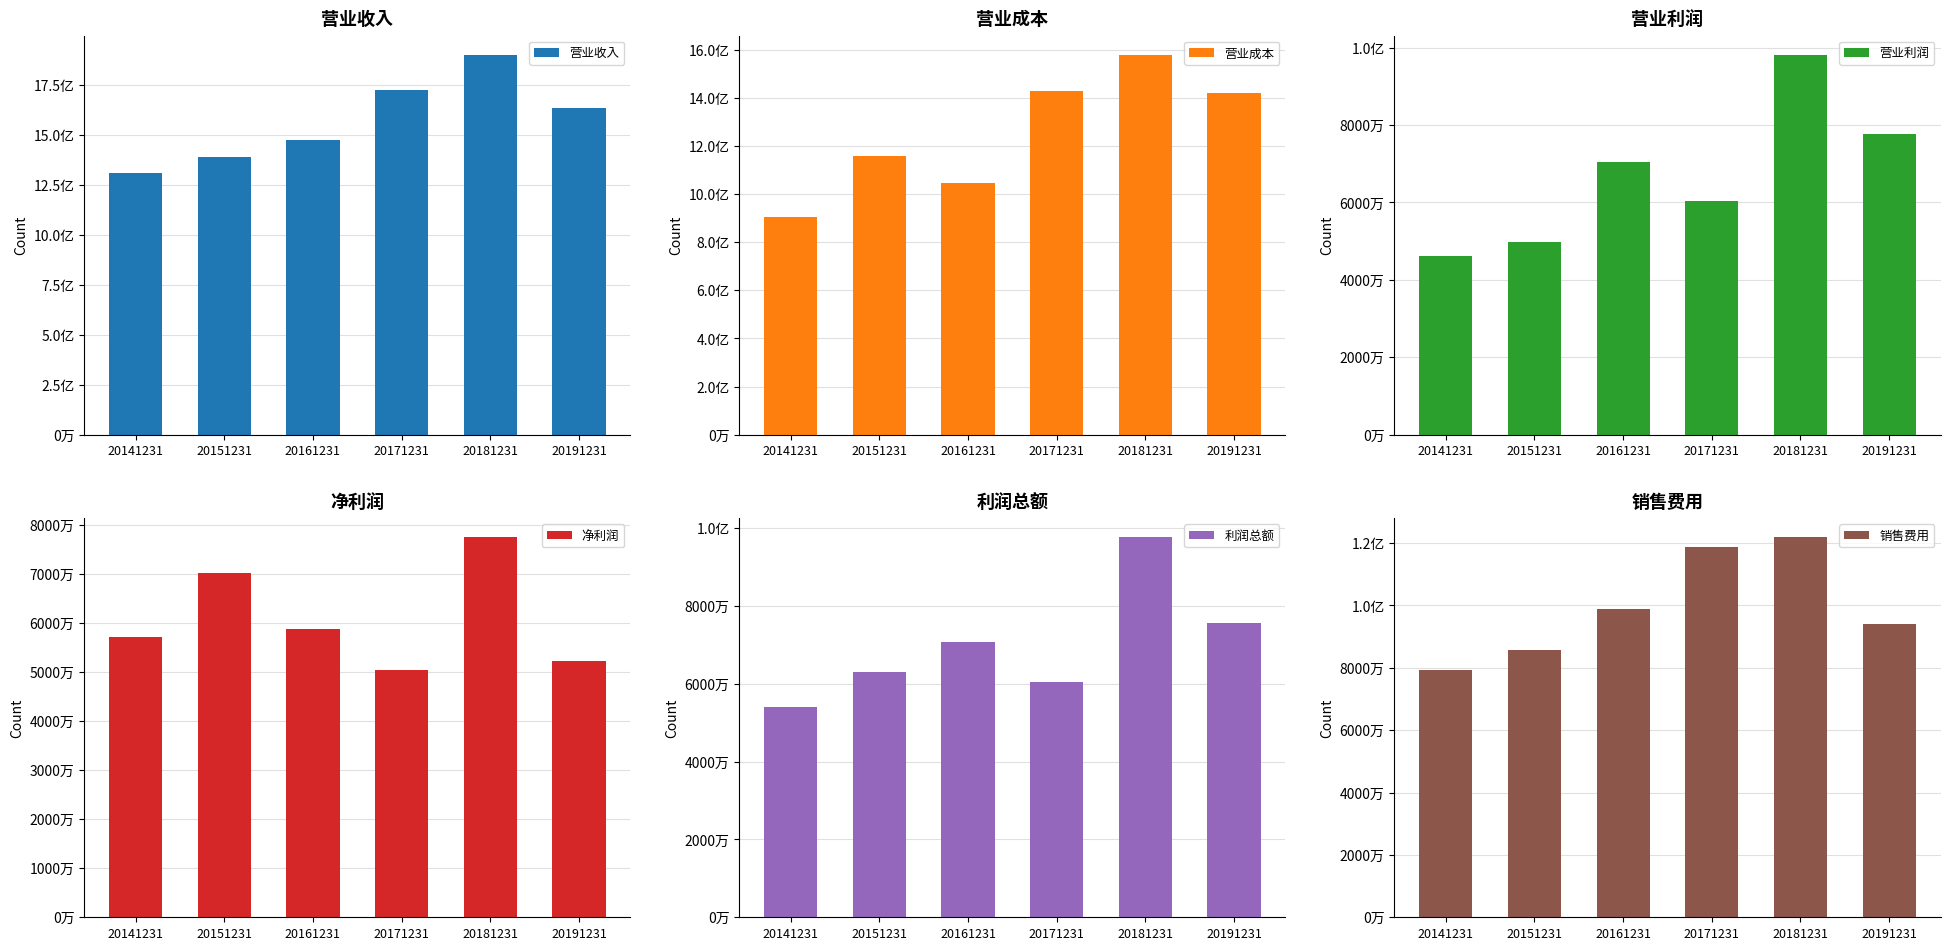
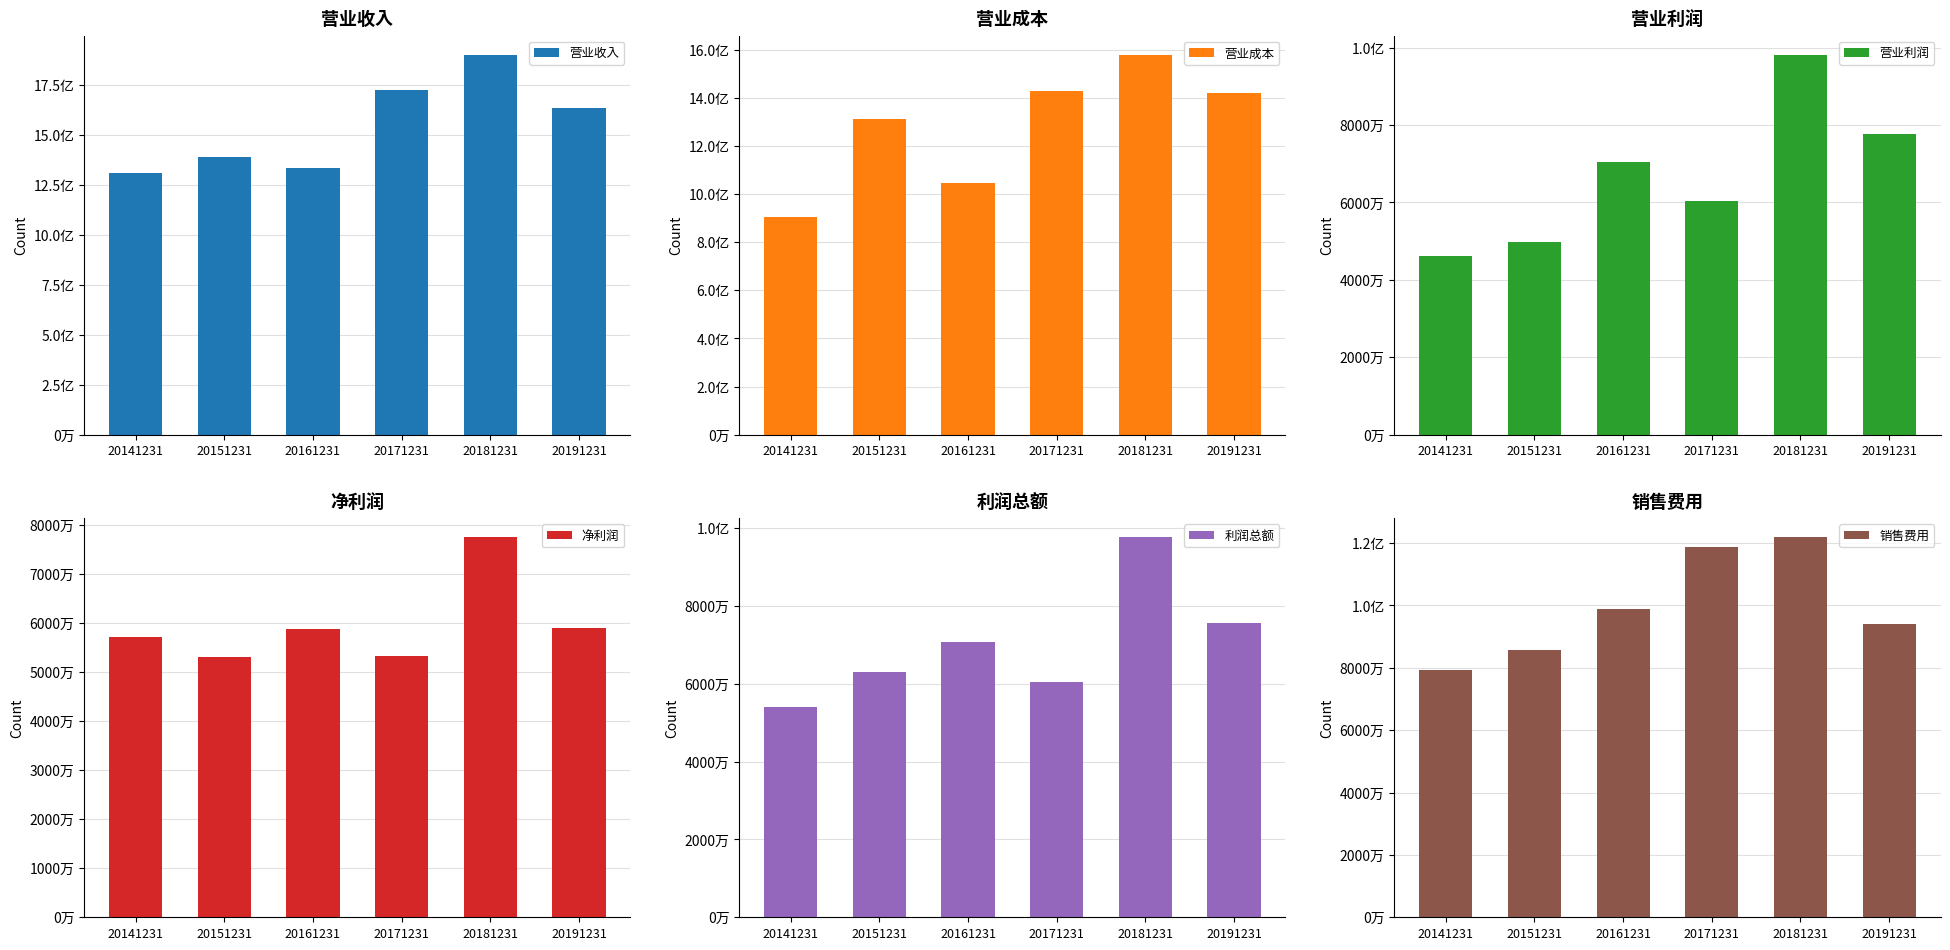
  {
    "营业收入": {
      "20141231": "13.1亿",
      "20151231": "13.9亿",
-     "20161231": "14.7亿",
+     "20161231": "13.3亿",
      "20171231": "17.2亿",
      "20181231": "19.0亿",
      "20191231": "16.3亿"
    },
    "营业成本": {
      "20141231": "9.1亿",
-     "20151231": "11.6亿",
+     "20151231": "13.1亿",
      "20161231": "10.5亿",
      "20171231": "14.3亿",
      "20181231": "15.8亿",
      "20191231": "14.2亿"
    },
    "净利润": {
      "20141231": "5700万",
-     "20151231": "7000万",
+     "20151231": "5300万",
      "20161231": "5900万",
-     "20171231": "5000万",
+     "20171231": "5300万",
      "20181231": "7800万",
-     "20191231": "5200万"
+     "20191231": "5900万"
    }
  }
